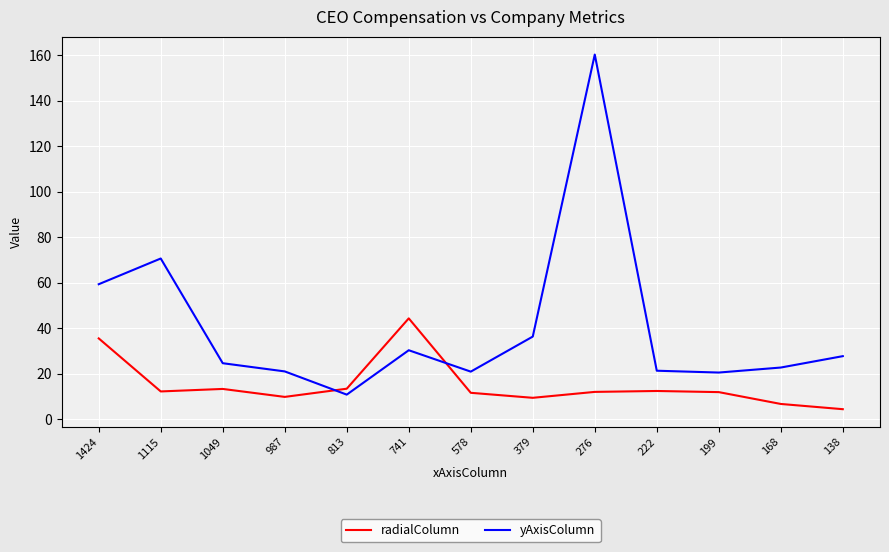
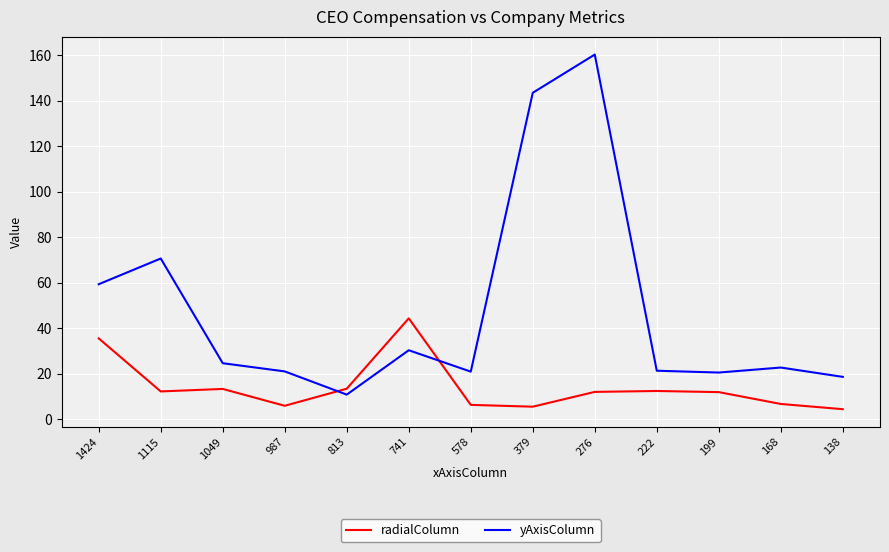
  {
    "radialColumn": {
      "1424": 36,
      "1115": 12,
      "1049": 13,
-     "987": 10,
+     "987": 6,
      "813": 14,
      "741": 44,
-     "578": 12,
-     "379": 10,
+     "578": 6,
+     "379": 6,
      "276": 12,
      "222": 13,
      "199": 12,
      "168": 7,
      "138": 5
    },
    "yAxisColumn": {
      "1424": 59,
      "1115": 71,
      "1049": 25,
      "987": 21,
      "813": 11,
      "741": 30,
      "578": 21,
-     "379": 36,
+     "379": 144,
      "276": 160,
      "222": 21,
      "199": 21,
      "168": 23,
-     "138": 28
+     "138": 19
    }
  }
